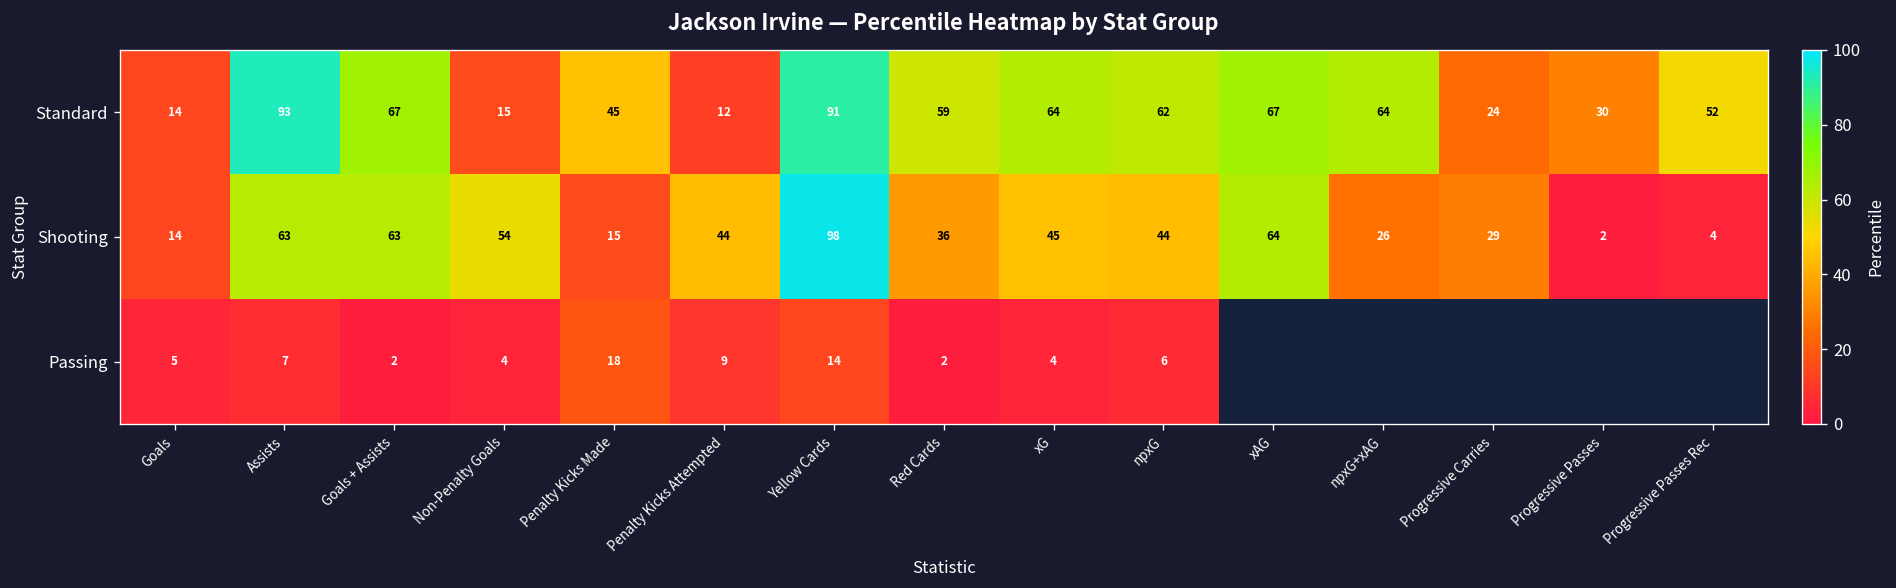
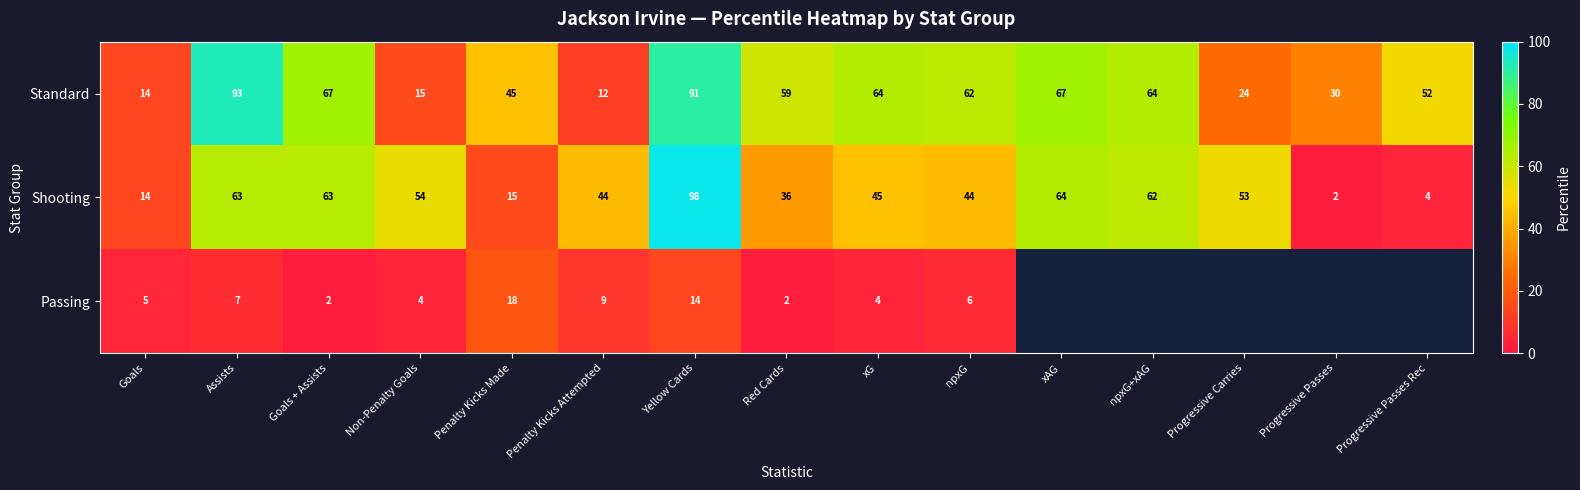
  {
    "Standard": {
      "Goals": 14,
      "Assists": 93,
      "Goals + Assists": 67,
      "Non-Penalty Goals": 15,
      "Penalty Kicks Made": 45,
      "Penalty Kicks Attempted": 12,
      "Yellow Cards": 91,
      "Red Cards": 59,
      "xG": 64,
      "npxG": 62,
      "xAG": 67,
      "npxG+xAG": 64,
      "Progressive Carries": 24,
      "Progressive Passes": 30,
      "Progressive Passes Rec": 52
    },
    "Shooting": {
      "Goals": 14,
      "Assists": 63,
      "Goals + Assists": 63,
      "Non-Penalty Goals": 54,
      "Penalty Kicks Made": 15,
      "Penalty Kicks Attempted": 44,
      "Yellow Cards": 98,
      "Red Cards": 36,
      "xG": 45,
      "npxG": 44,
      "xAG": 64,
-     "npxG+xAG": 26,
-     "Progressive Carries": 29,
+     "npxG+xAG": 62,
+     "Progressive Carries": 53,
      "Progressive Passes": 2,
      "Progressive Passes Rec": 4
    },
    "Passing": {
      "Goals": 5,
      "Assists": 7,
      "Goals + Assists": 2,
      "Non-Penalty Goals": 4,
      "Penalty Kicks Made": 18,
      "Penalty Kicks Attempted": 9,
      "Yellow Cards": 14,
      "Red Cards": 2,
      "xG": 4,
      "npxG": 6
    }
  }
